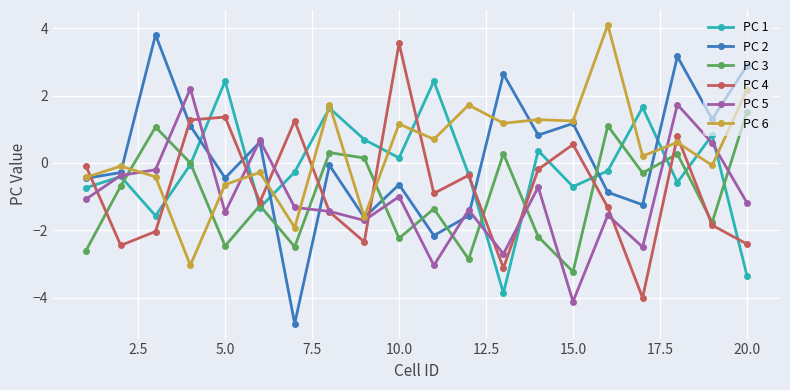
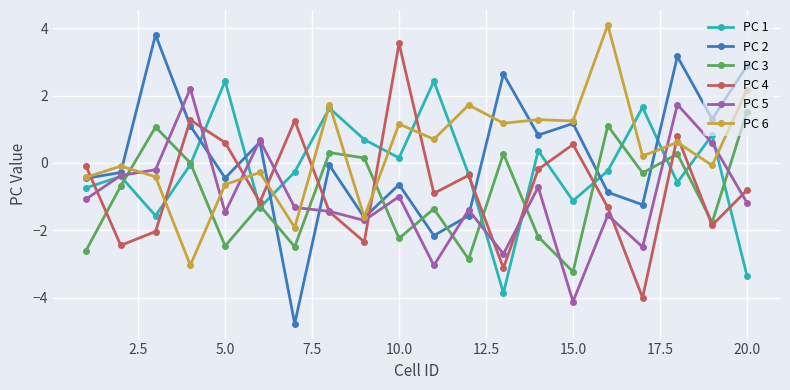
  {
    "PC 1": {
      "5.0": 2.4,
      "10.0": 0.1,
-     "15.0": -0.7,
+     "15.0": -1.1,
      "20.0": -3.3
    },
    "PC 2": {
      "5.0": -0.4,
      "10.0": -0.6
    },
    "PC 3": {
      "5.0": -2.5,
      "10.0": -2.2,
      "15.0": -3.2
    },
    "PC 4": {
-     "5.0": 1.4,
+     "5.0": 0.6,
      "10.0": 3.6,
      "15.0": 0.5,
-     "20.0": -2.4
+     "20.0": -0.8
    },
    "PC 5": {
      "5.0": -1.5,
      "10.0": -1.0,
      "15.0": -4.1,
      "20.0": -1.2
    },
    "PC 6": {
      "5.0": -0.6,
      "10.0": 1.2
    }
  }
